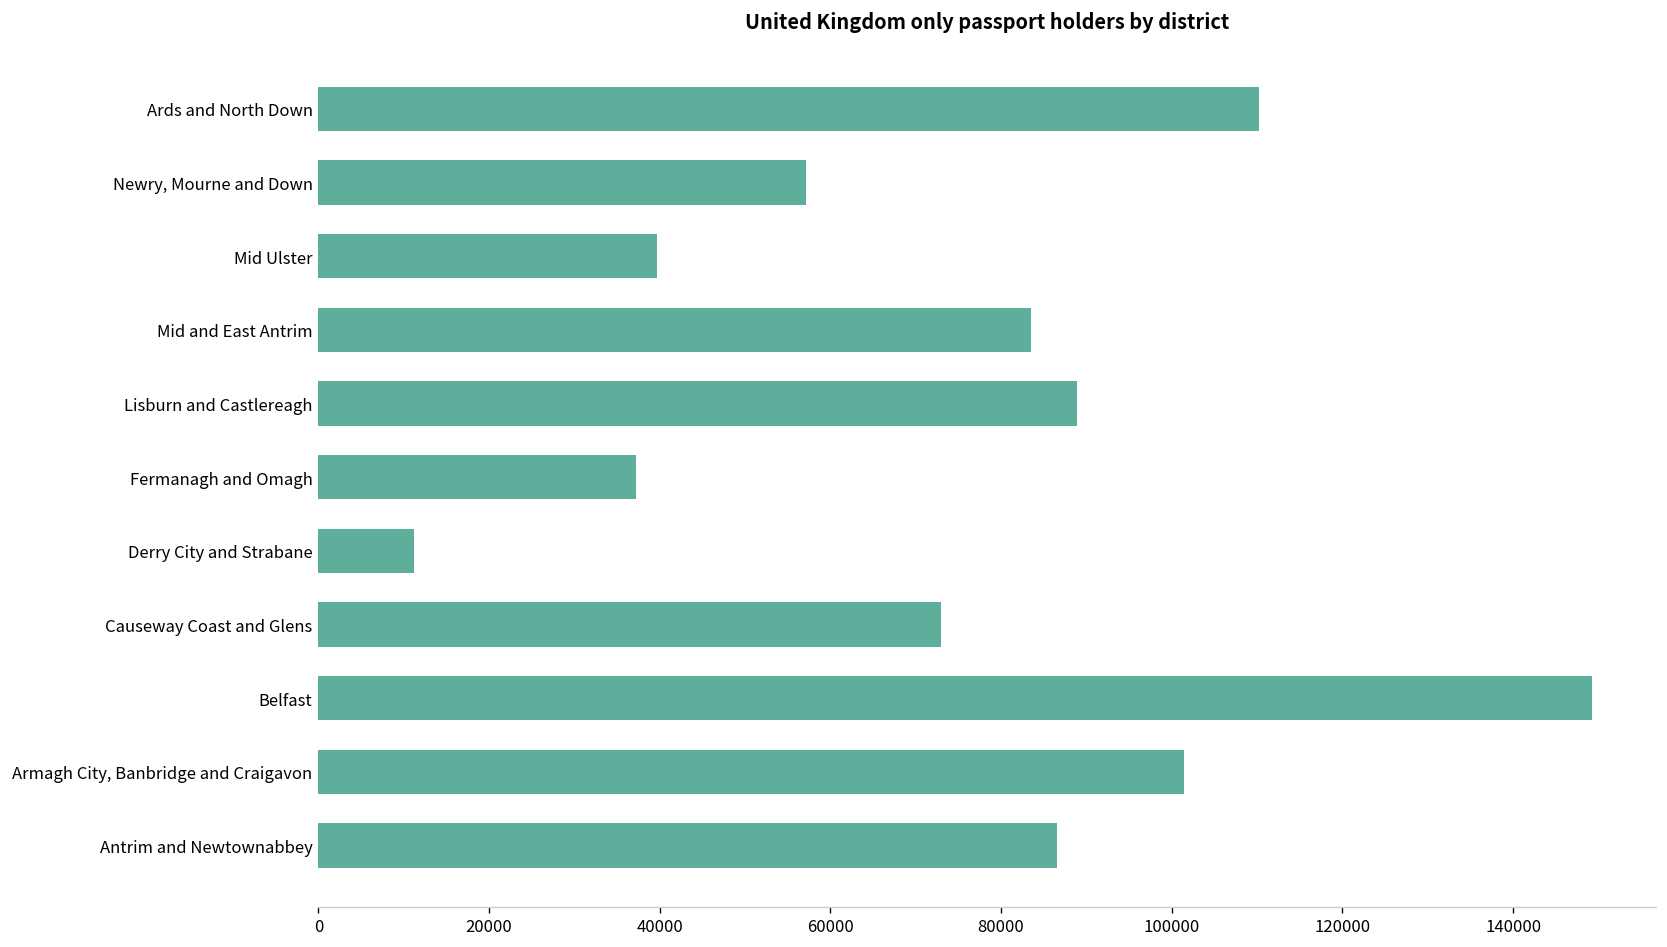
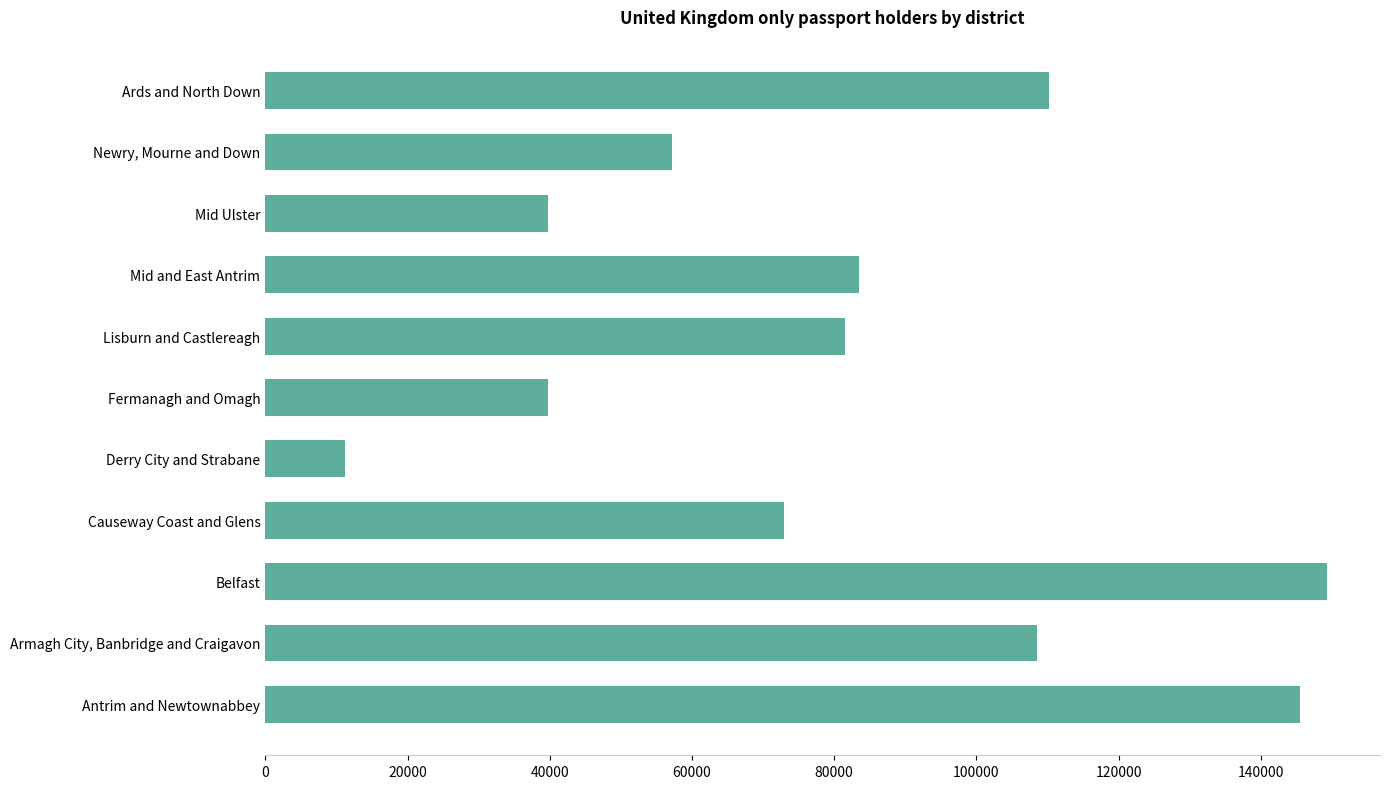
  {
    "Ards and North Down": 110000,
    "Newry, Mourne and Down": 57000,
    "Mid Ulster": 40000,
    "Mid and East Antrim": 83000,
-   "Lisburn and Castlereagh": 89000,
-   "Fermanagh and Omagh": 37000,
+   "Lisburn and Castlereagh": 81000,
+   "Fermanagh and Omagh": 40000,
    "Derry City and Strabane": 11000,
    "Causeway Coast and Glens": 73000,
    "Belfast": 149000,
-   "Armagh City, Banbridge and Craigavon": 101000,
-   "Antrim and Newtownabbey": 87000
+   "Armagh City, Banbridge and Craigavon": 109000,
+   "Antrim and Newtownabbey": 146000
  }
